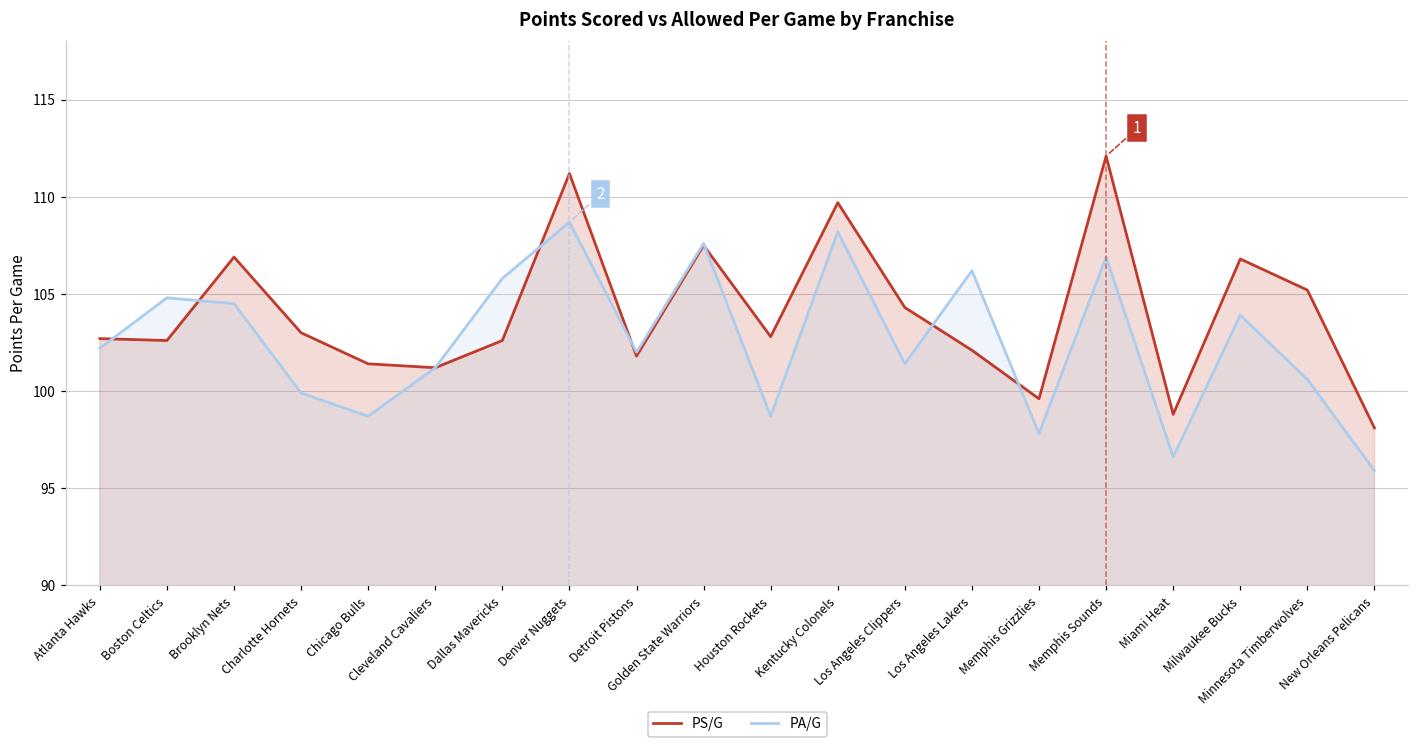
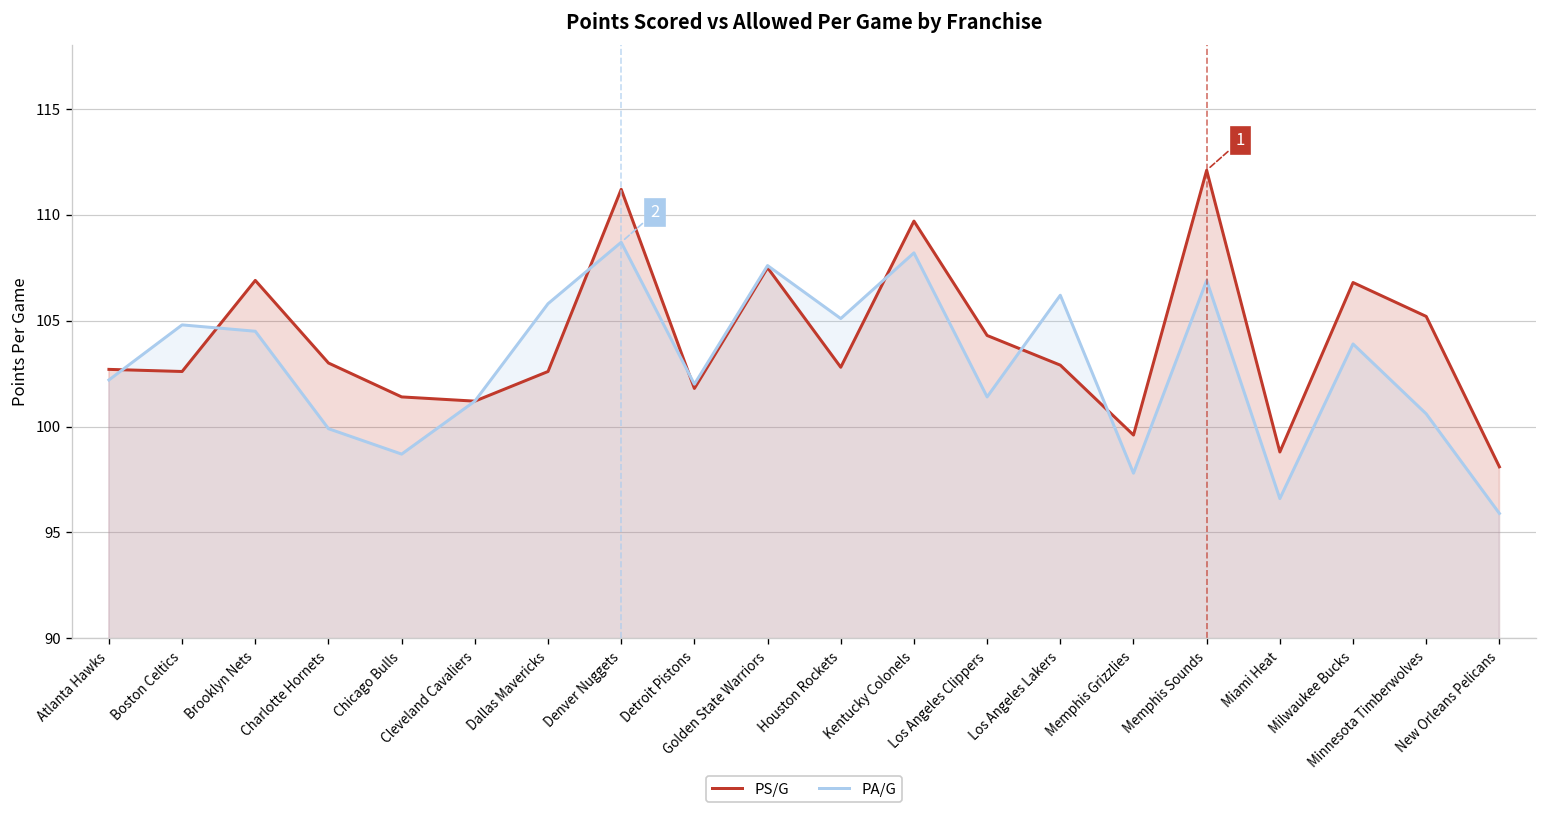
  {
    "PS/G": {
      "Atlanta Hawks": 102.7,
      "Boston Celtics": 102.6,
      "Brooklyn Nets": 106.9,
      "Charlotte Hornets": 103.0,
      "Chicago Bulls": 101.4,
      "Dallas Mavericks": 102.6,
      "Denver Nuggets": 111.2,
      "Detroit Pistons": 101.8,
      "Houston Rockets": 102.8,
      "Kentucky Colonels": 109.7,
      "Los Angeles Clippers": 104.3,
-     "Los Angeles Lakers": 102.1,
+     "Los Angeles Lakers": 102.9,
      "Memphis Grizzlies": 99.6,
      "Memphis Sounds": 112.1,
      "Miami Heat": 98.8,
      "Milwaukee Bucks": 106.8,
      "Minnesota Timberwolves": 105.2,
      "New Orleans Pelicans": 98.1
    },
    "PA/G": {
      "Atlanta Hawks": 102.2,
      "Boston Celtics": 104.8,
      "Brooklyn Nets": 104.5,
      "Charlotte Hornets": 99.9,
      "Chicago Bulls": 98.7,
      "Dallas Mavericks": 105.8,
      "Denver Nuggets": 108.7,
      "Detroit Pistons": 102.0,
-     "Houston Rockets": 98.7,
+     "Houston Rockets": 105.1,
      "Kentucky Colonels": 108.2,
      "Los Angeles Clippers": 101.4,
      "Los Angeles Lakers": 106.2,
      "Memphis Grizzlies": 97.8,
      "Memphis Sounds": 106.9,
      "Miami Heat": 96.6,
      "Milwaukee Bucks": 103.9,
      "Minnesota Timberwolves": 100.6,
      "New Orleans Pelicans": 95.9
    }
  }
